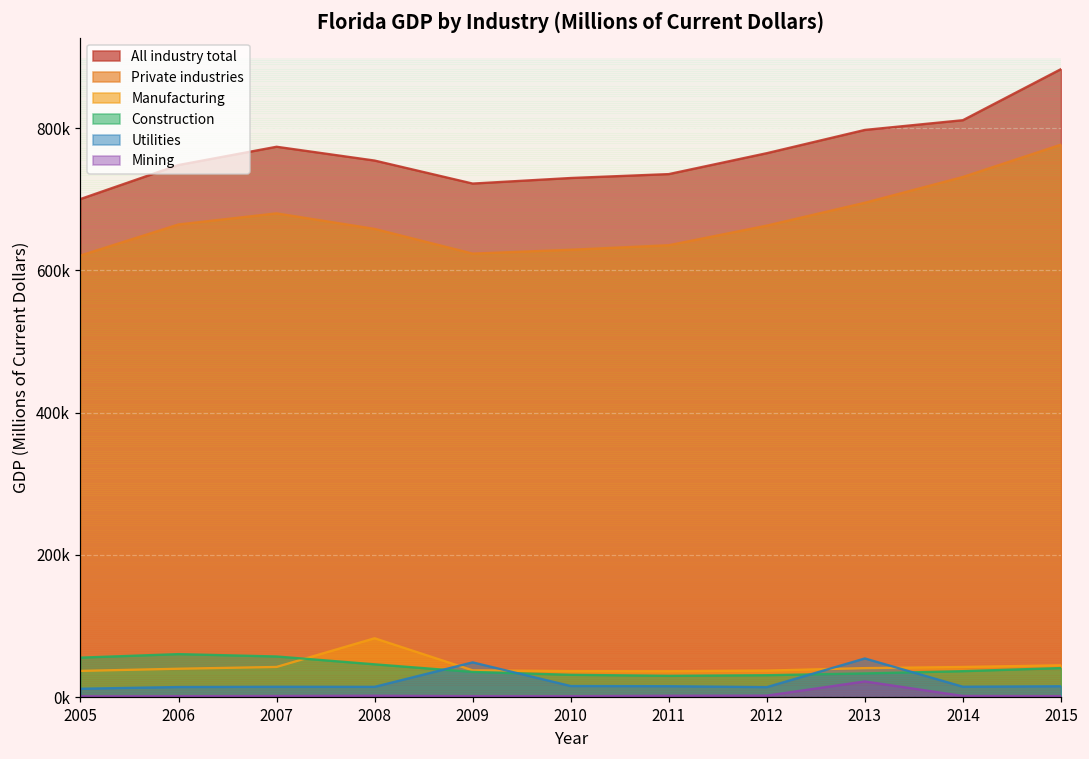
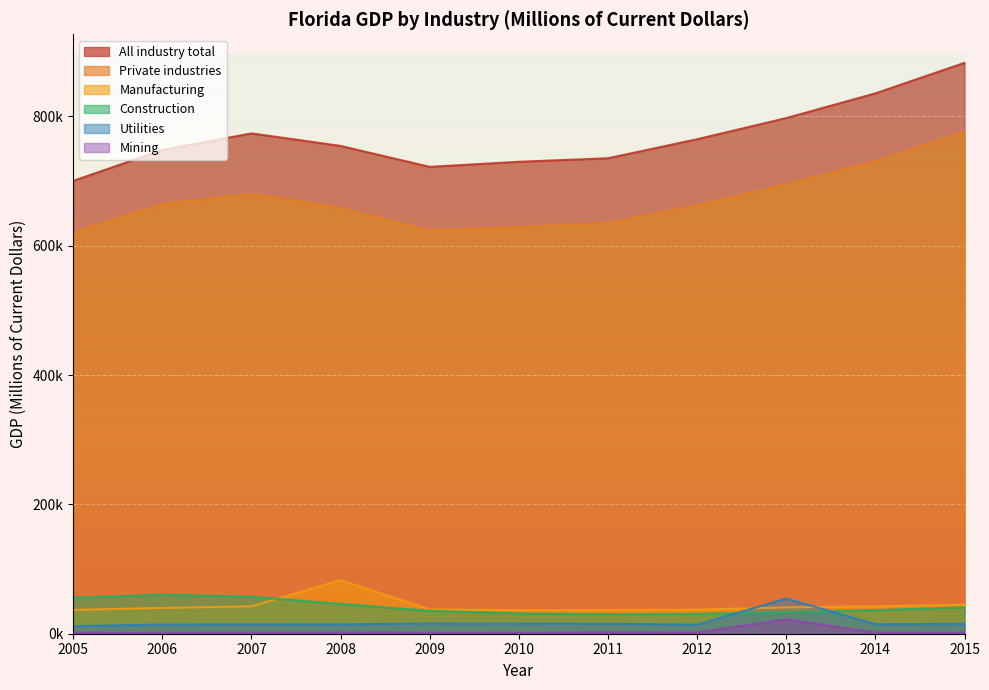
  {
    "All industry total": {
      "2005": 700000,
      "2007": 770000,
      "2008": 750000,
      "2009": 720000,
      "2010": 730000,
      "2011": 740000,
      "2012": 760000,
      "2013": 800000,
-     "2014": 810000,
+     "2014": 840000,
      "2015": 880000
    },
    "Construction": {
      "2005": 60000,
      "2006": 60000,
      "2007": 60000,
      "2008": 50000,
      "2010": 30000,
      "2011": 30000,
      "2012": 30000,
      "2013": 30000,
      "2014": 40000
    },
    "Utilities": {
      "2005": 10000,
      "2006": 10000,
      "2007": 10000,
      "2008": 10000,
-     "2009": 50000,
+     "2009": 20000,
      "2010": 20000,
      "2011": 20000,
      "2012": 10000,
      "2013": 50000,
      "2014": 10000,
      "2015": 20000
    },
    "Mining": {
      "2005": 0,
      "2006": 0,
      "2007": 0,
      "2008": 0,
      "2009": 0,
      "2010": 0,
      "2011": 0,
      "2012": 0,
      "2013": 20000,
      "2014": 0,
      "2015": 0
    }
  }
